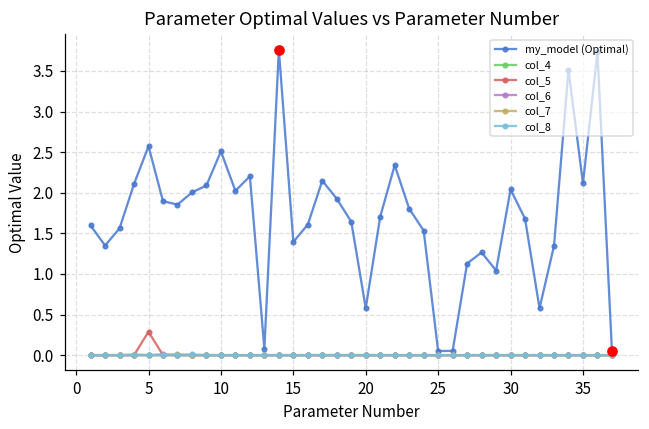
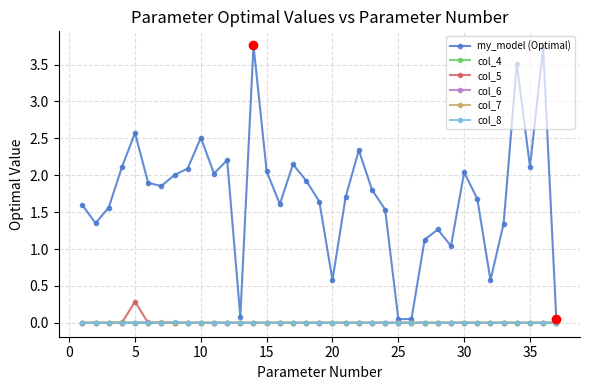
  {
    "my_model (Optimal)": {
      "5": 2.6,
      "10": 2.5,
-     "15": 1.4,
+     "15": 2.1,
      "20": 0.6,
      "25": 0.0,
      "30": 2.0,
      "35": 2.1
    },
    "col_5": {
      "5": 0.3
    }
  }
